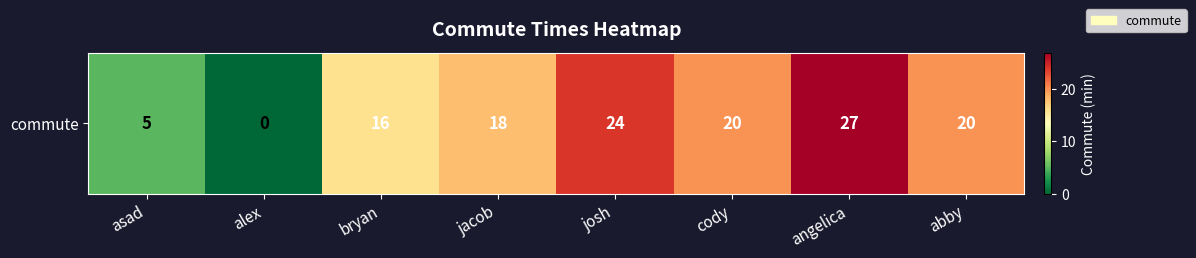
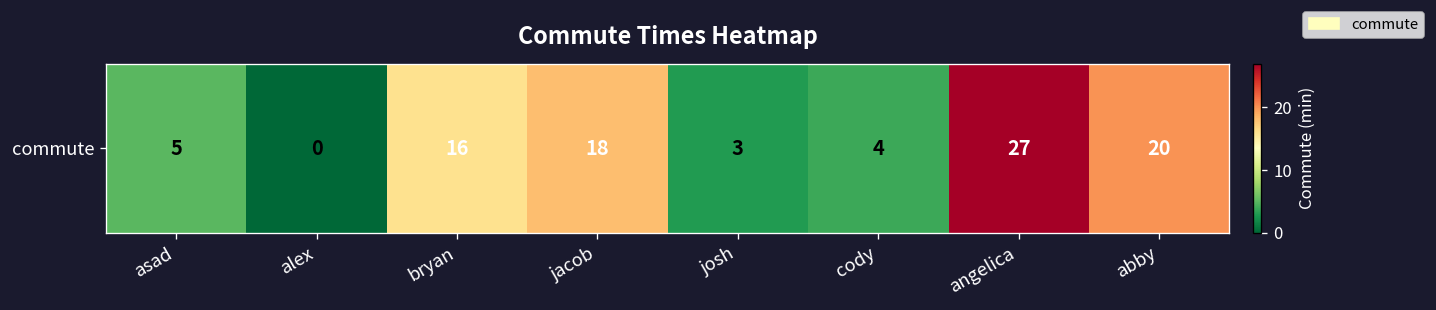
  {
    "commute": {
      "asad": 5,
      "alex": 0,
      "bryan": 16,
      "jacob": 18,
-     "josh": 24,
-     "cody": 20,
+     "josh": 3,
+     "cody": 4,
      "angelica": 27,
      "abby": 20
    }
  }
